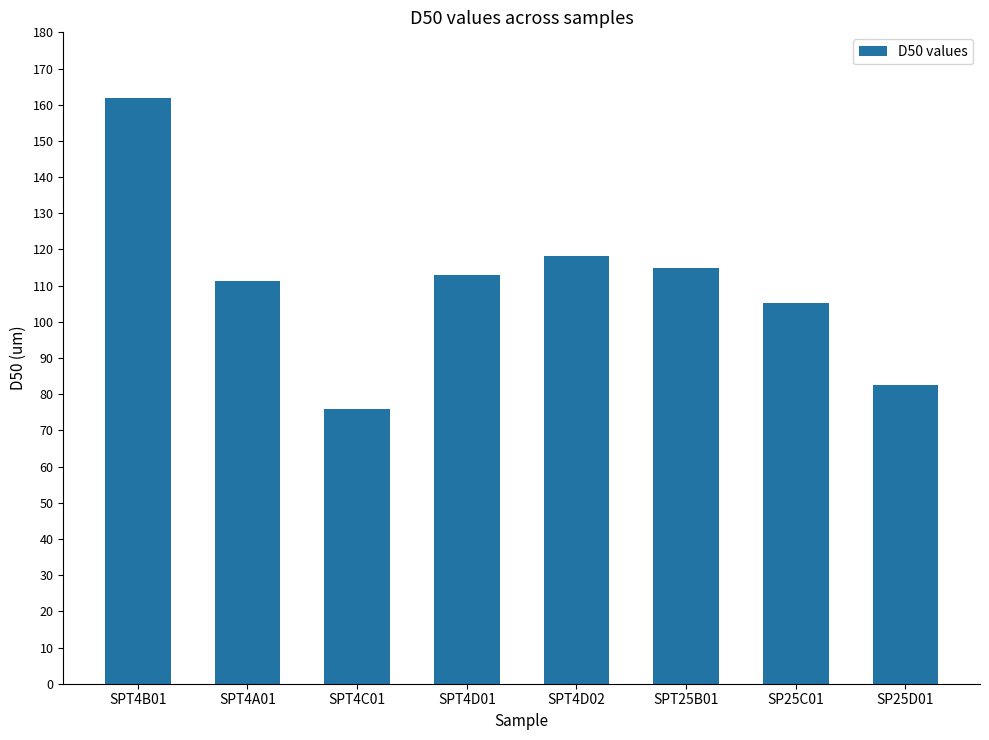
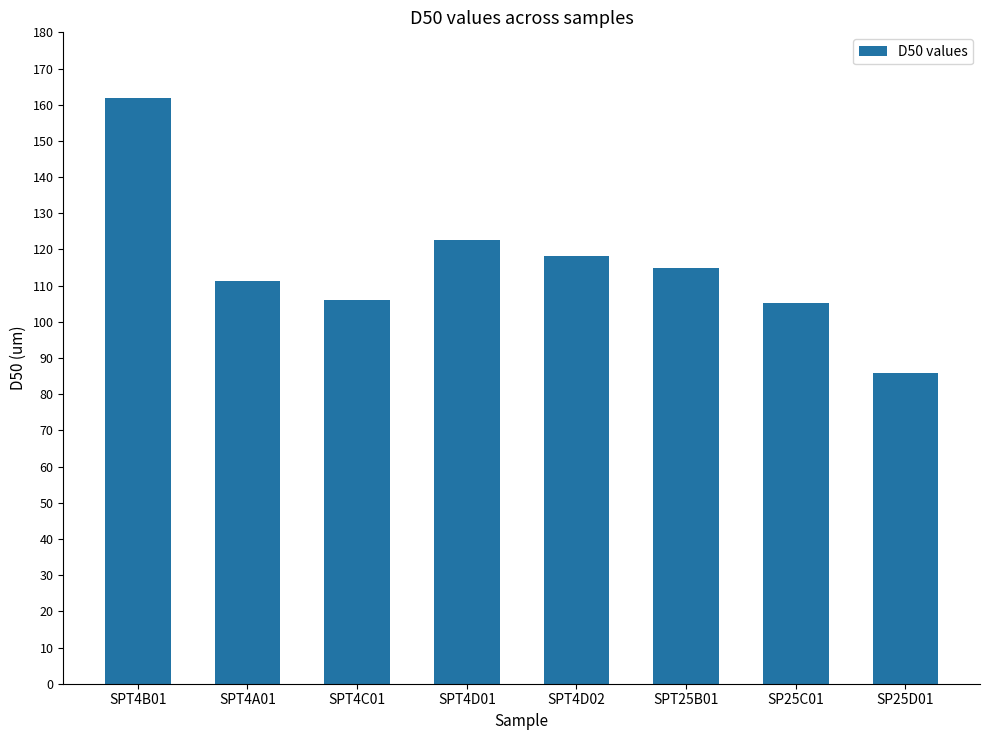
  {
    "SPT4B01": 162,
    "SPT4A01": 111,
-   "SPT4C01": 76,
-   "SPT4D01": 113,
+   "SPT4C01": 106,
+   "SPT4D01": 123,
    "SPT4D02": 118,
    "SPT25B01": 115,
    "SP25C01": 105,
-   "SP25D01": 83
+   "SP25D01": 86
  }
